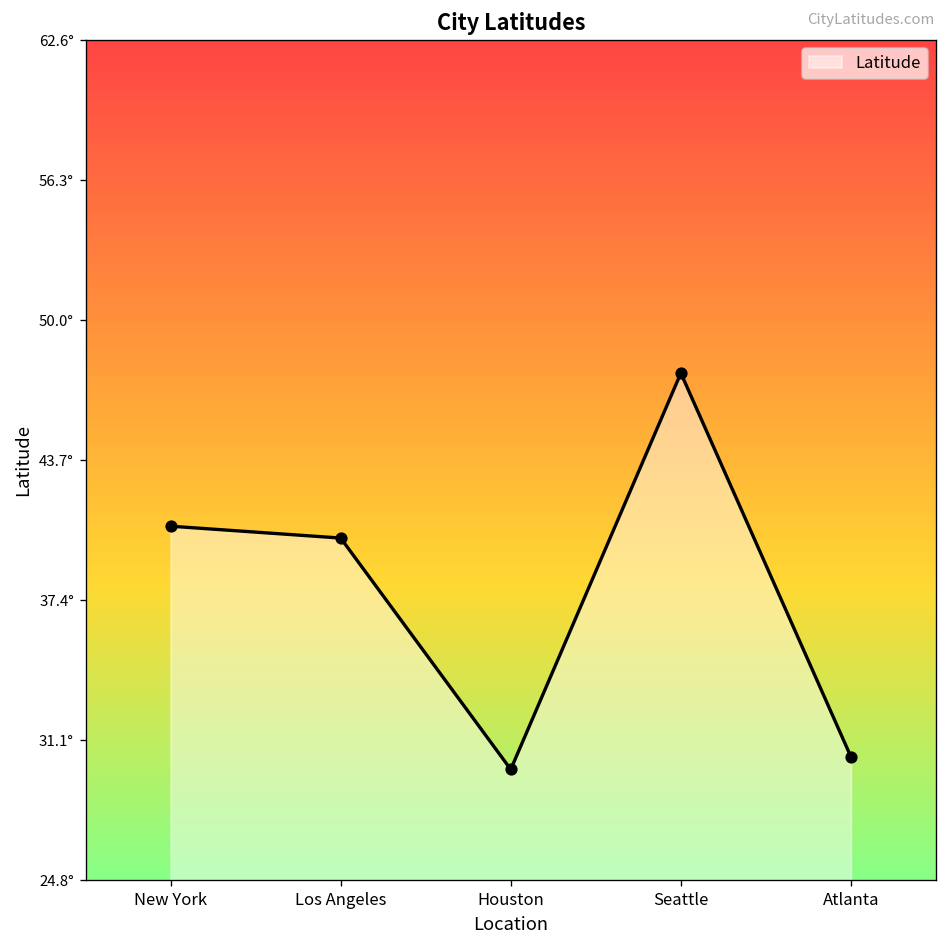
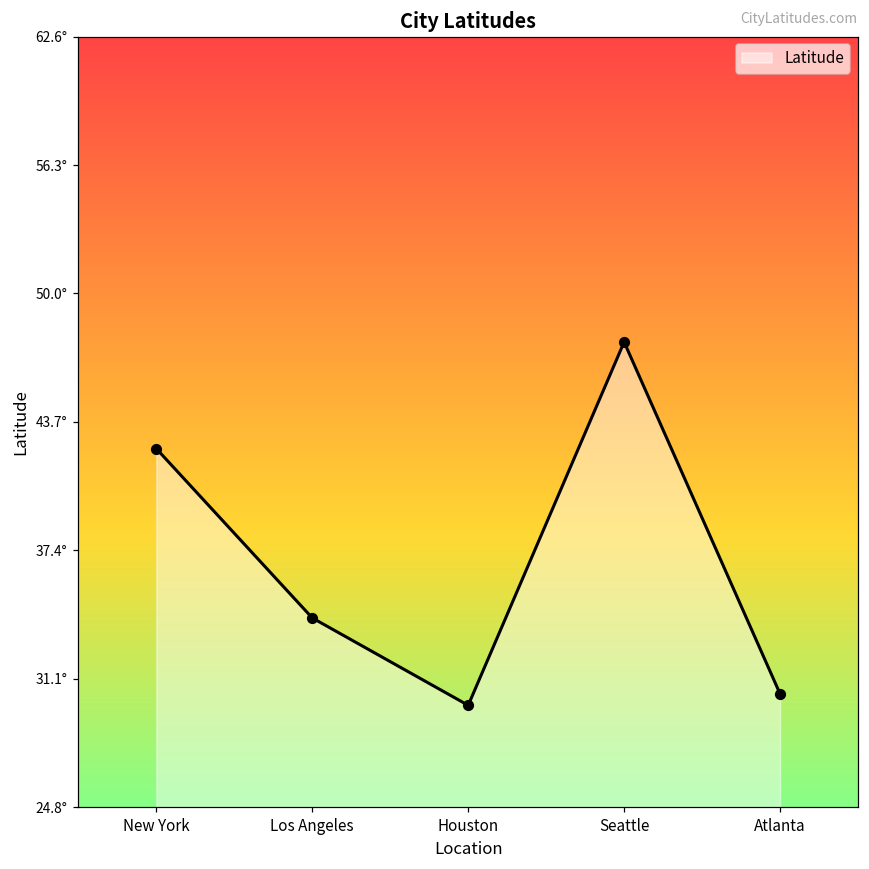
  {
-   "New York": "40.7°",
-   "Los Angeles": "40.2°",
+   "New York": "42.4°",
+   "Los Angeles": "34.1°",
    "Houston": "29.8°",
    "Seattle": "47.6°",
    "Atlanta": "30.3°"
  }
